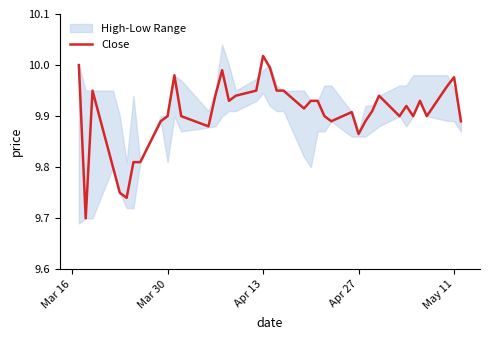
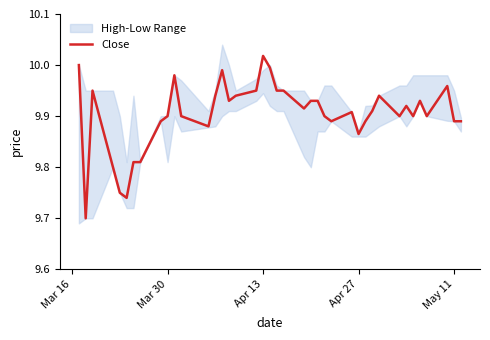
  {
    "Close": {
      "Apr 13": 10.02,
-     "May 11": 9.98
+     "May 11": 9.89
    }
  }
